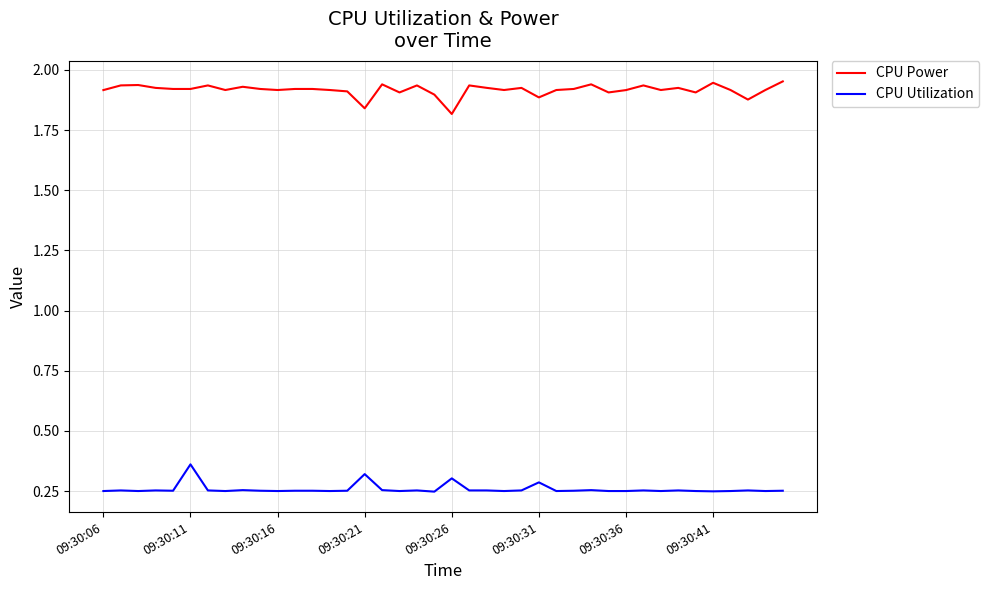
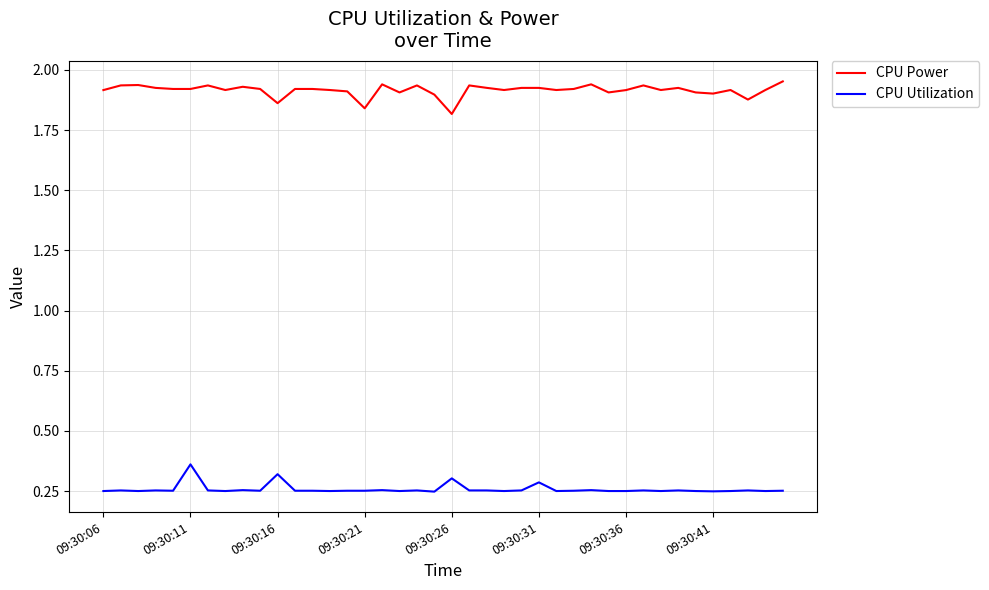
  {
    "CPU Power": {
      "09:30:06": 1.92,
      "09:30:11": 1.92,
-     "09:30:16": 1.92,
+     "09:30:16": 1.86,
      "09:30:21": 1.84,
      "09:30:26": 1.82,
-     "09:30:31": 1.89,
+     "09:30:31": 1.92,
      "09:30:36": 1.92,
-     "09:30:41": 1.95
+     "09:30:41": 1.90
    },
    "CPU Utilization": {
      "09:30:06": 0.25,
      "09:30:11": 0.36,
-     "09:30:16": 0.25,
-     "09:30:21": 0.32,
+     "09:30:16": 0.32,
+     "09:30:21": 0.25,
      "09:30:26": 0.30,
      "09:30:31": 0.29,
      "09:30:36": 0.25,
      "09:30:41": 0.25
    }
  }
